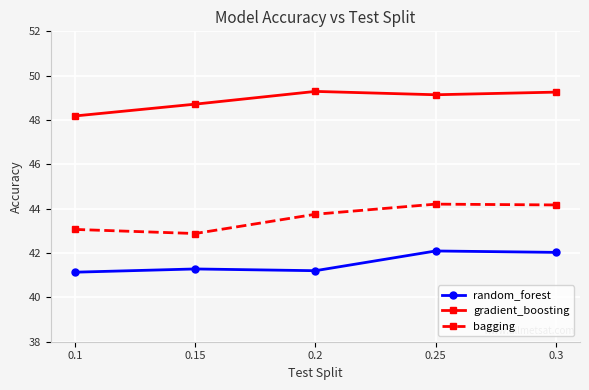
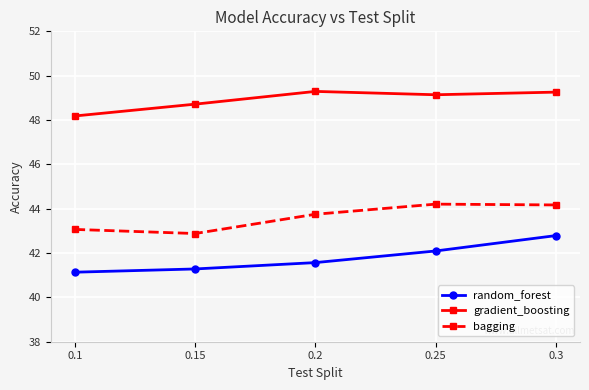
  {
    "random_forest": {
      "0.1": 41.1,
      "0.15": 41.3,
-     "0.2": 41.2,
+     "0.2": 41.6,
      "0.25": 42.1,
-     "0.3": 42.0
+     "0.3": 42.8
    }
  }
